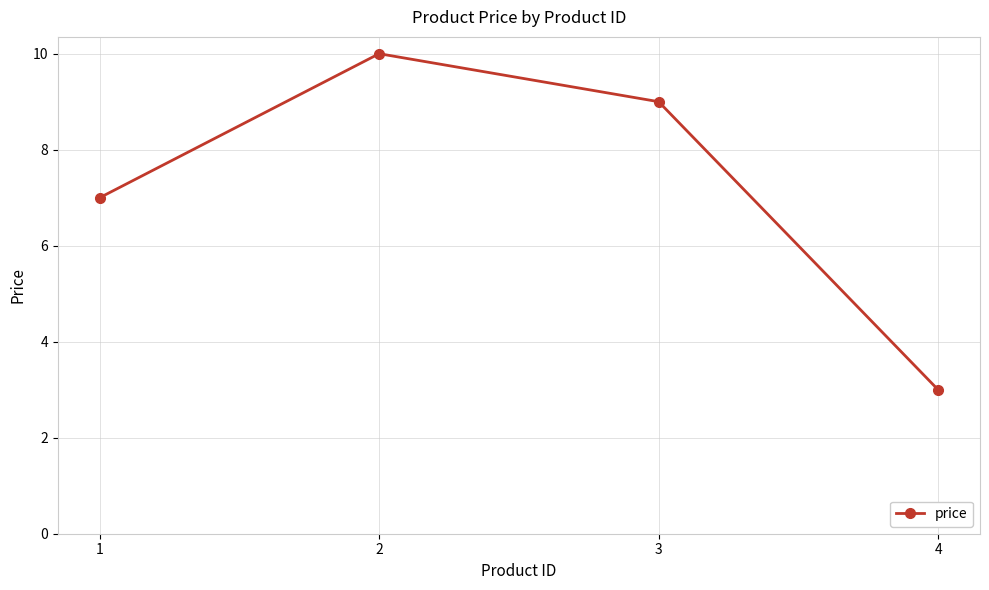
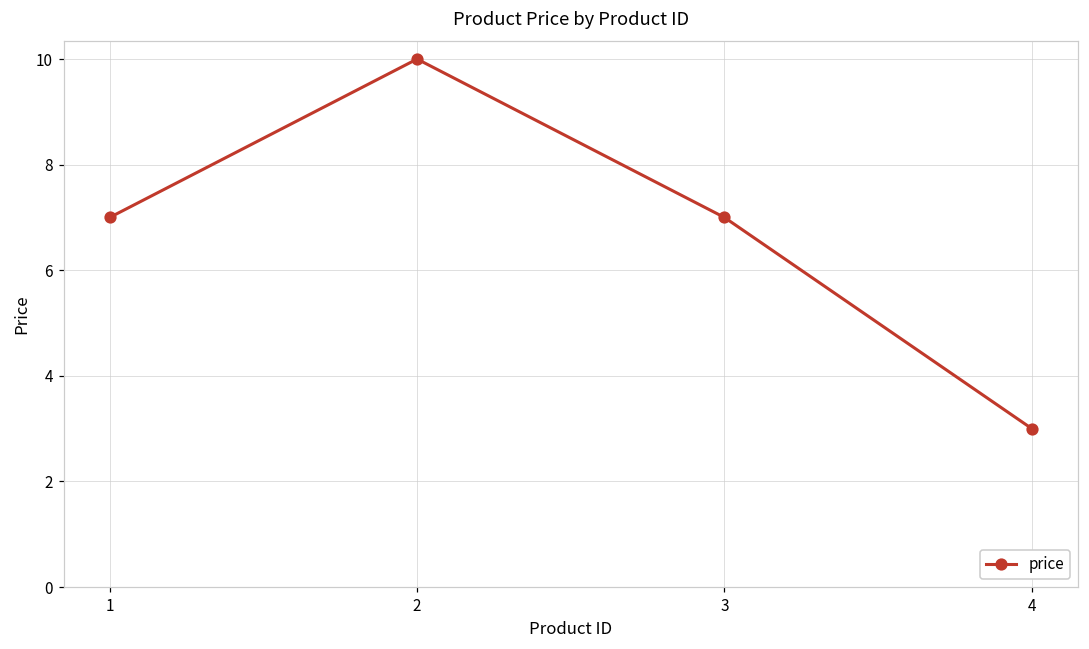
  {
    "1": 7,
    "2": 10,
-   "3": 9,
+   "3": 7,
    "4": 3
  }
